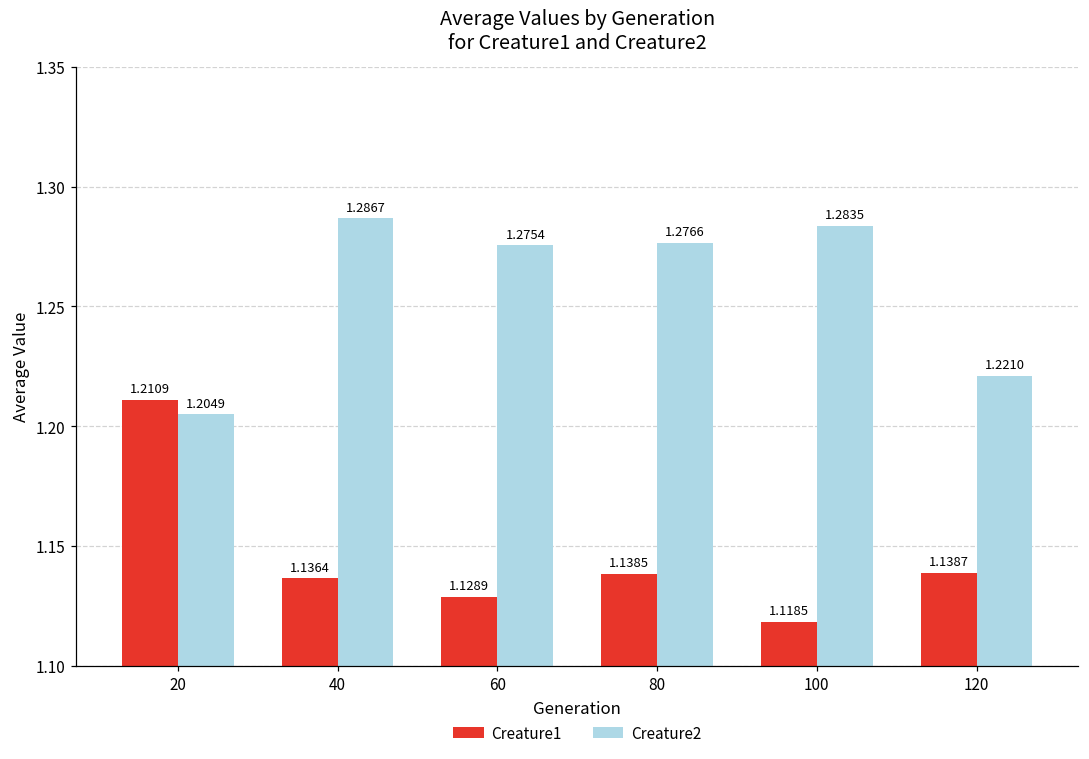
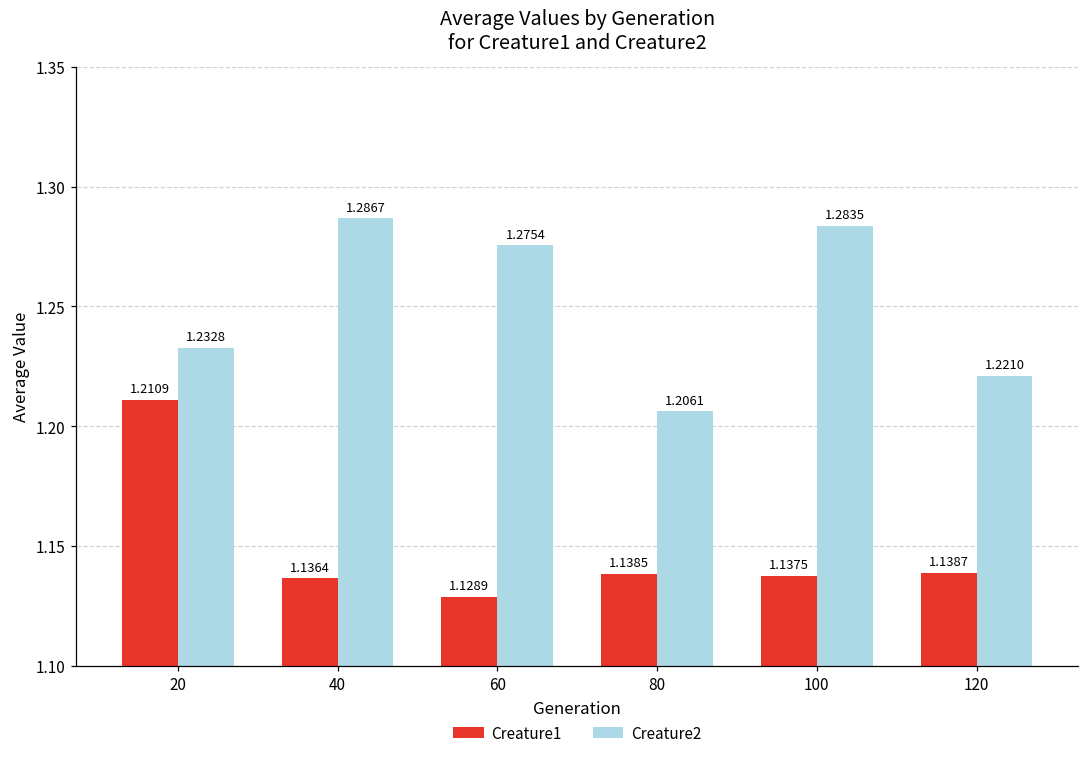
  {
    "Creature1": {
      "20": 1.2109,
      "40": 1.1364,
      "60": 1.1289,
      "80": 1.1385,
-     "100": 1.1185,
+     "100": 1.1375,
      "120": 1.1387
    },
    "Creature2": {
-     "20": 1.2049,
+     "20": 1.2328,
      "40": 1.2867,
      "60": 1.2754,
-     "80": 1.2766,
+     "80": 1.2061,
      "100": 1.2835,
      "120": 1.2210
    }
  }
